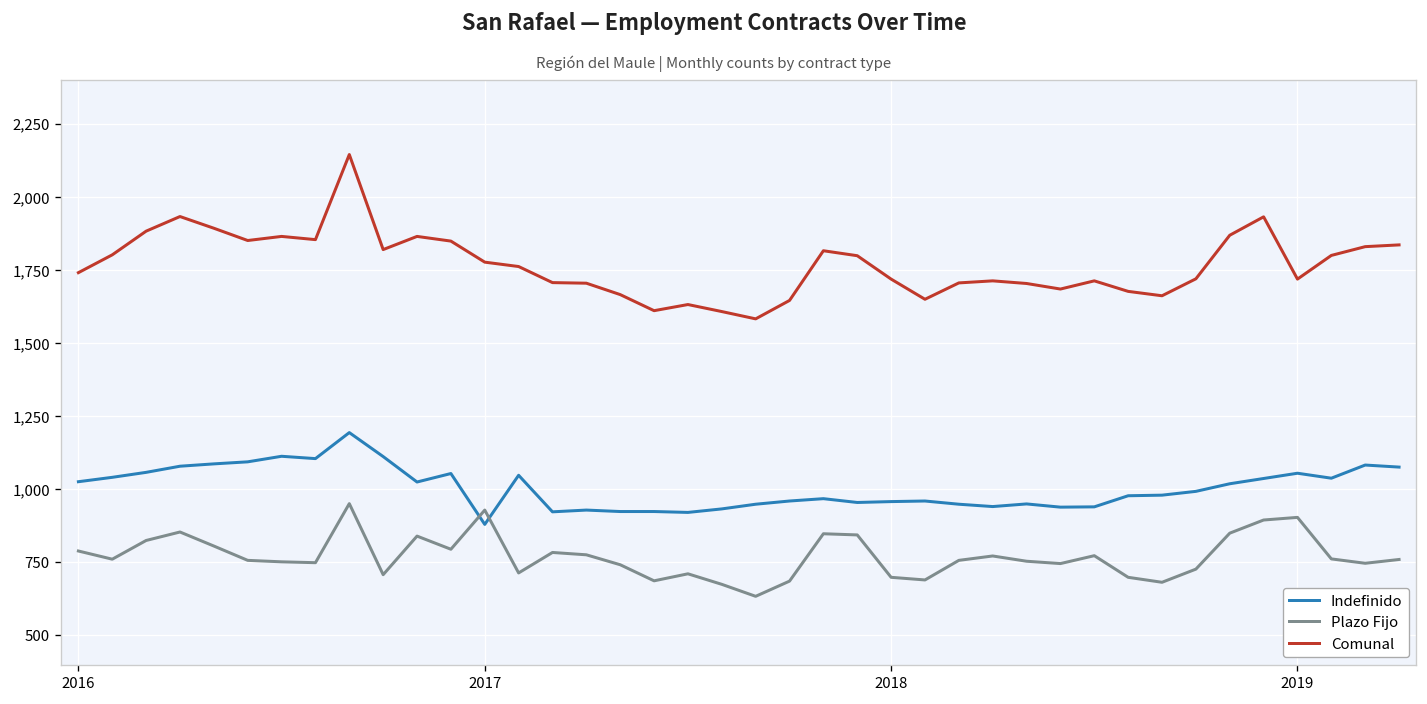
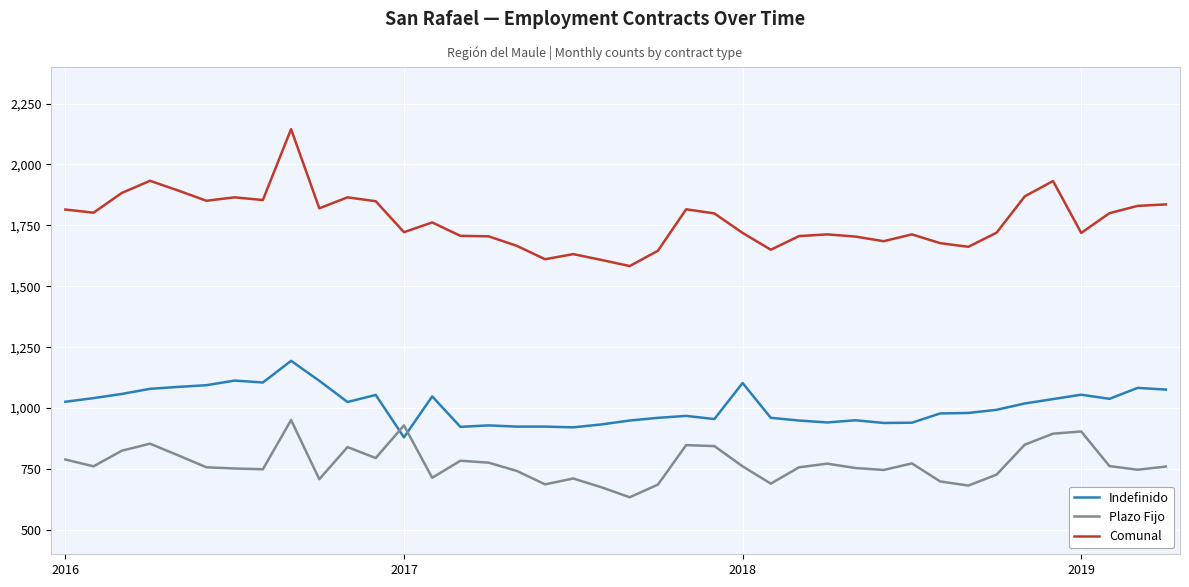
  {
    "Indefinido": {
      "2016": "1,030",
      "2017": "880",
-     "2018": "960",
+     "2018": "1,100",
      "2019": "1,060"
    },
    "Plazo Fijo": {
      "2016": "790",
      "2017": "930",
-     "2018": "700",
+     "2018": "760",
      "2019": "900"
    },
    "Comunal": {
-     "2016": "1,740",
-     "2017": "1,780",
+     "2016": "1,820",
+     "2017": "1,720",
      "2018": "1,720",
      "2019": "1,720"
    }
  }
